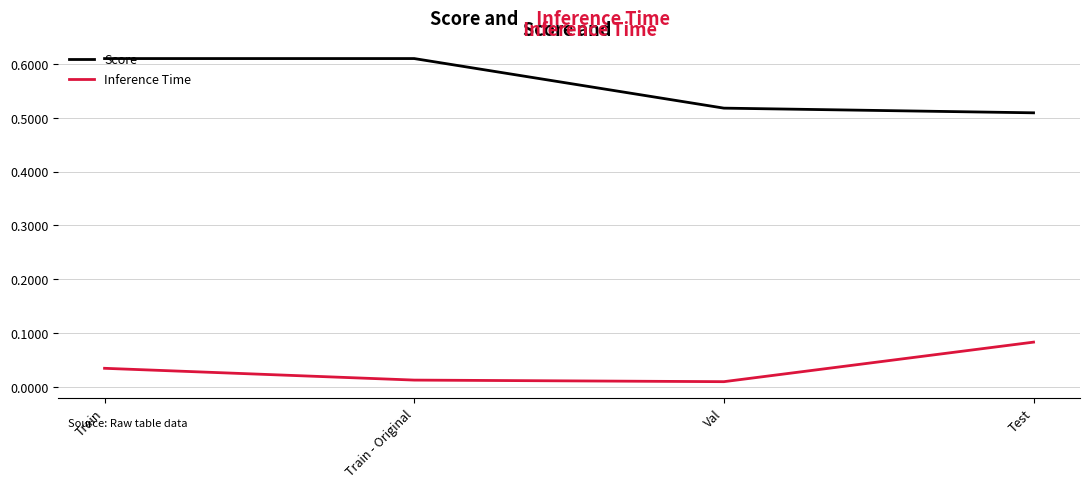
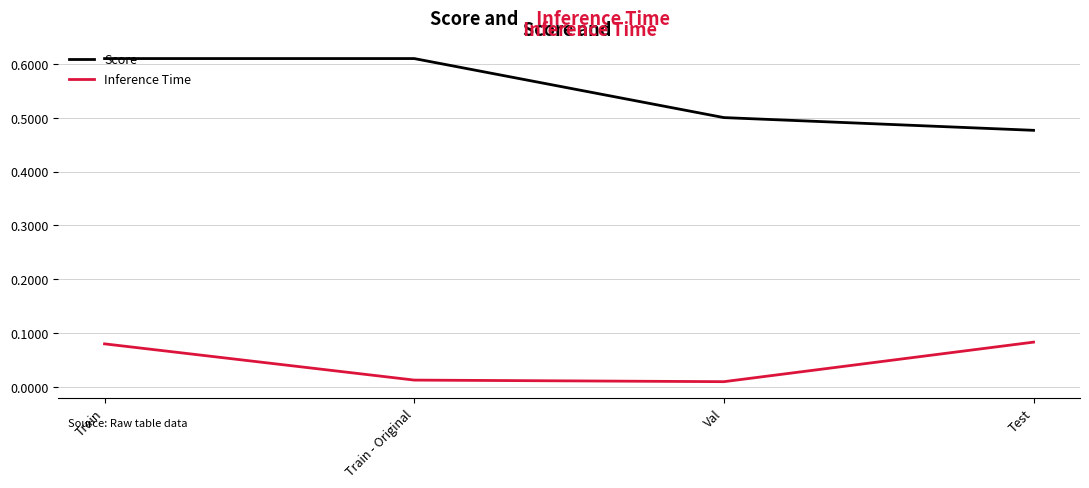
  {
    "Score": {
      "Train": 0.61,
      "Train - Original": 0.61,
-     "Val": 0.52,
-     "Test": 0.51
+     "Val": 0.50,
+     "Test": 0.48
    },
    "Inference Time": {
-     "Train": 0.03,
+     "Train": 0.08,
      "Train - Original": 0.01,
      "Val": 0.01,
      "Test": 0.08
    }
  }
